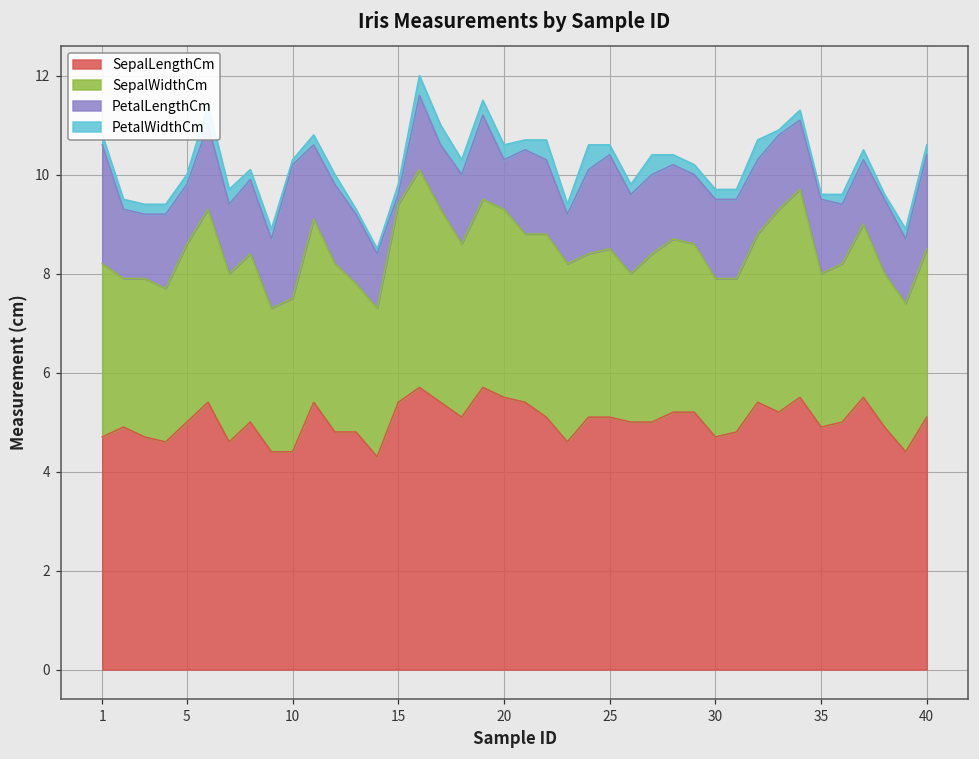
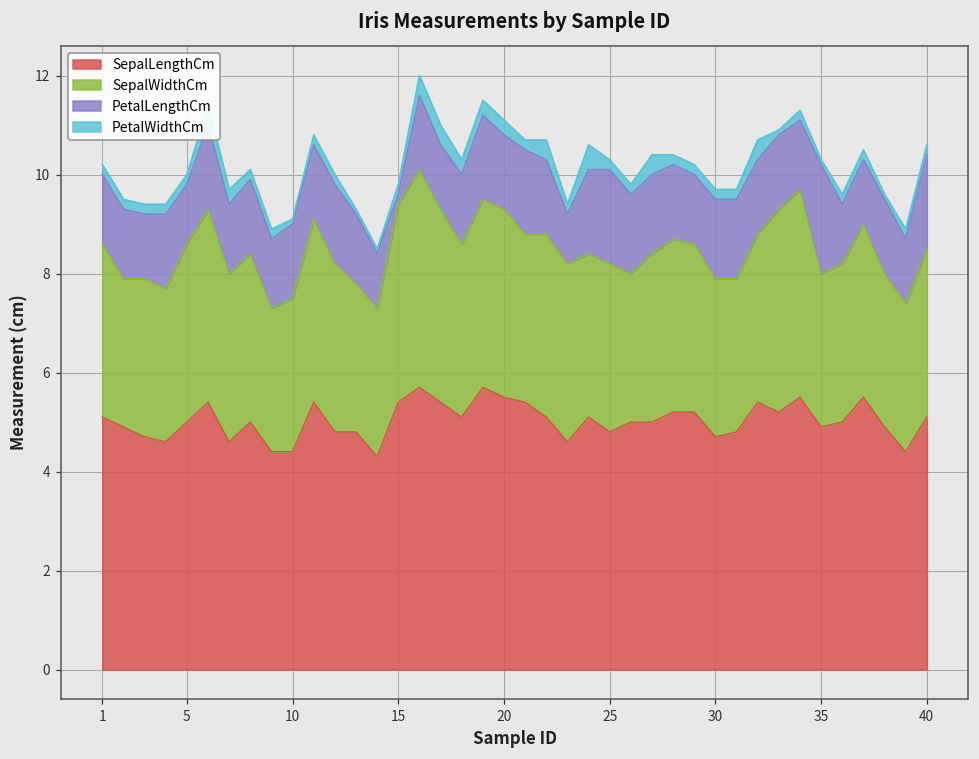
  {
    "SepalLengthCm": {
-     "1": 4.7,
+     "1": 5.1,
      "5": 5.0,
      "10": 4.4,
      "15": 5.4,
      "20": 5.5,
-     "25": 5.1,
+     "25": 4.8,
      "30": 4.7,
      "35": 4.9,
      "40": 5.1
    },
    "SepalWidthCm": {
      "1": 3.5,
      "5": 3.6,
      "10": 3.1,
      "15": 4.0,
      "20": 3.8,
      "25": 3.4,
      "30": 3.2,
      "35": 3.1,
      "40": 3.4
    },
    "PetalLengthCm": {
-     "1": 2.4,
+     "1": 1.4,
      "5": 1.2,
-     "10": 2.7,
+     "10": 1.5,
      "15": 0.2,
-     "20": 1.0,
+     "20": 1.5,
      "25": 1.9,
      "30": 1.6,
-     "35": 1.5,
+     "35": 2.2,
      "40": 1.9
    },
    "PetalWidthCm": {
      "5": 0.2,
      "10": 0.1,
      "15": 0.2,
      "20": 0.3,
      "25": 0.2,
      "30": 0.2,
      "35": 0.1,
      "40": 0.2
    }
  }
